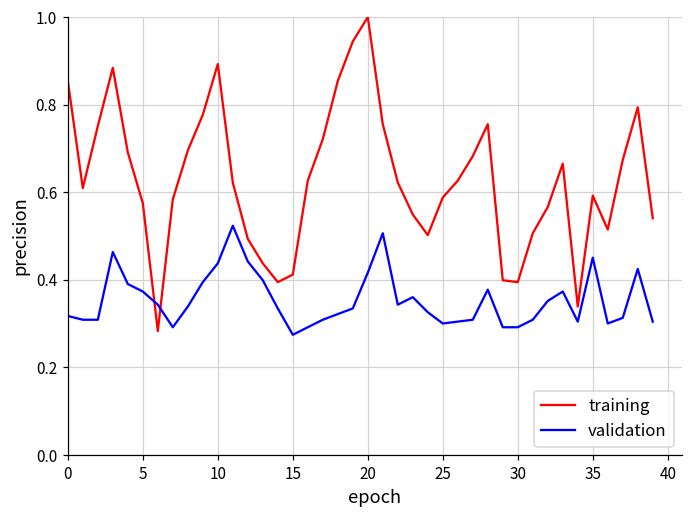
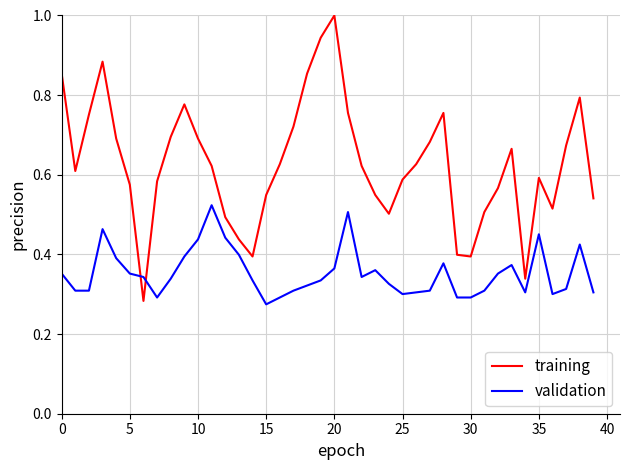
  {
    "training": {
      "0": 0.85,
      "5": 0.58,
-     "10": 0.89,
-     "15": 0.41,
+     "10": 0.69,
+     "15": 0.55,
      "20": 1.00,
      "25": 0.59,
      "30": 0.39,
      "35": 0.59
    },
    "validation": {
-     "0": 0.32,
-     "5": 0.37,
+     "0": 0.35,
+     "5": 0.35,
      "10": 0.44,
      "15": 0.27,
-     "20": 0.42,
+     "20": 0.36,
      "25": 0.30,
      "30": 0.29,
      "35": 0.45
    }
  }
